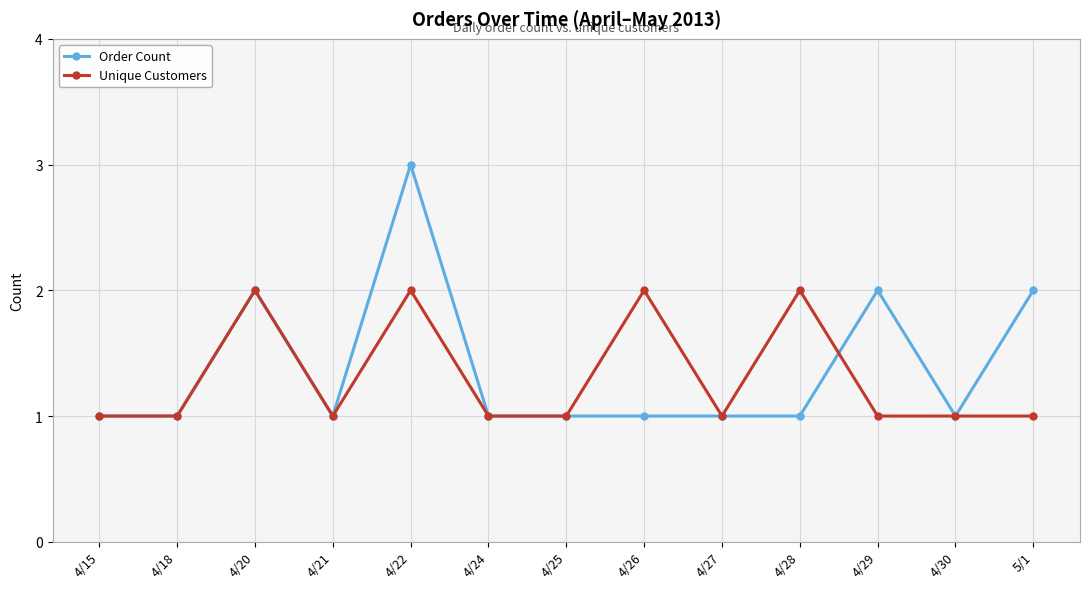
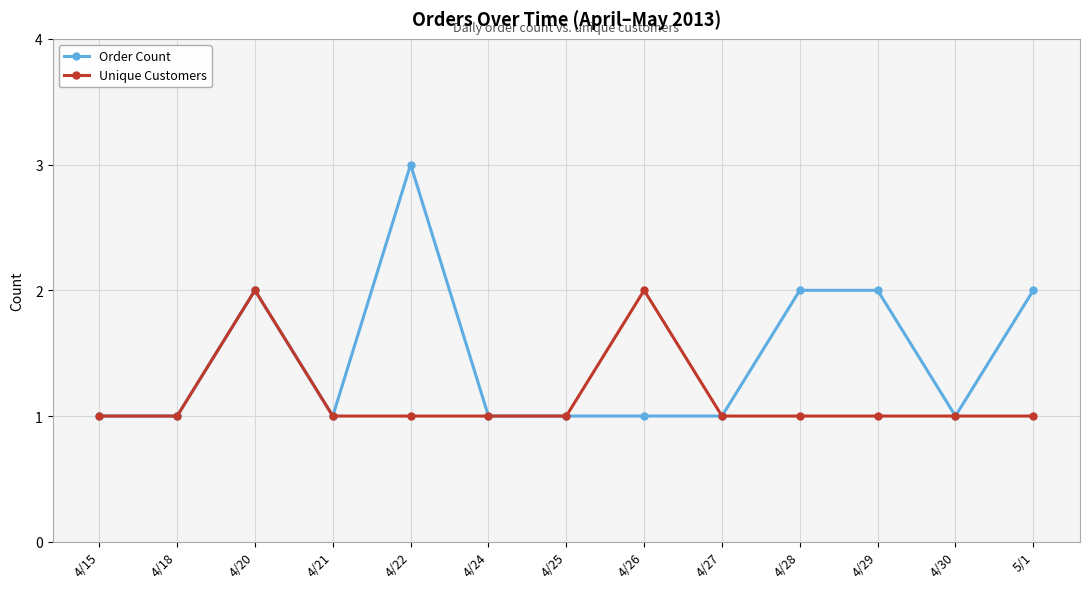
  {
    "Order Count": {
      "4/22": 3,
      "4/26": 1,
-     "4/28": 1,
+     "4/28": 2,
      "4/29": 2,
      "5/1": 2
    },
    "Unique Customers": {
-     "4/22": 2,
+     "4/22": 1,
      "4/26": 2,
-     "4/28": 2,
+     "4/28": 1,
      "4/29": 1,
      "5/1": 1
    }
  }
